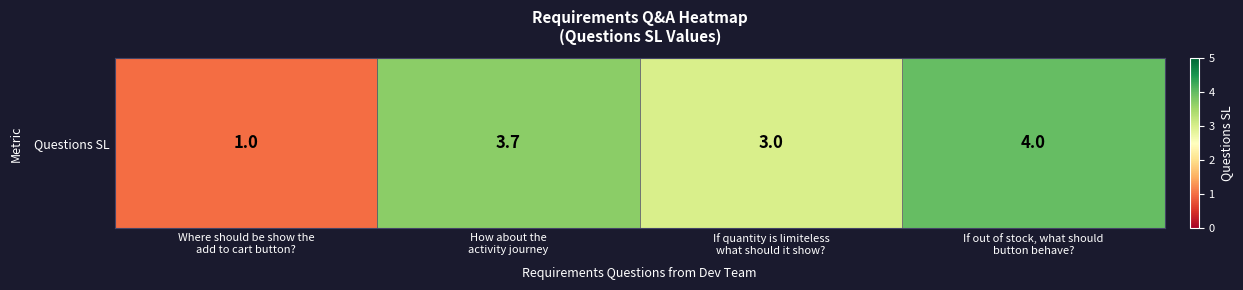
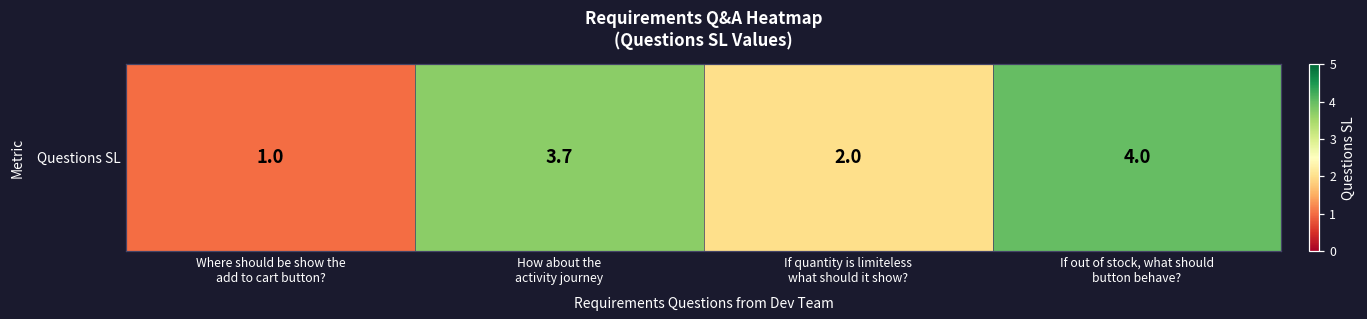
  {
    "Questions SL": {
      "Where should be show the add to cart button?": 1.0,
      "How about the activity journey": 3.7,
-     "If quantity is limiteless what should it show?": 3.0,
+     "If quantity is limiteless what should it show?": 2.0,
      "If out of stock, what should button behave?": 4.0
    }
  }
